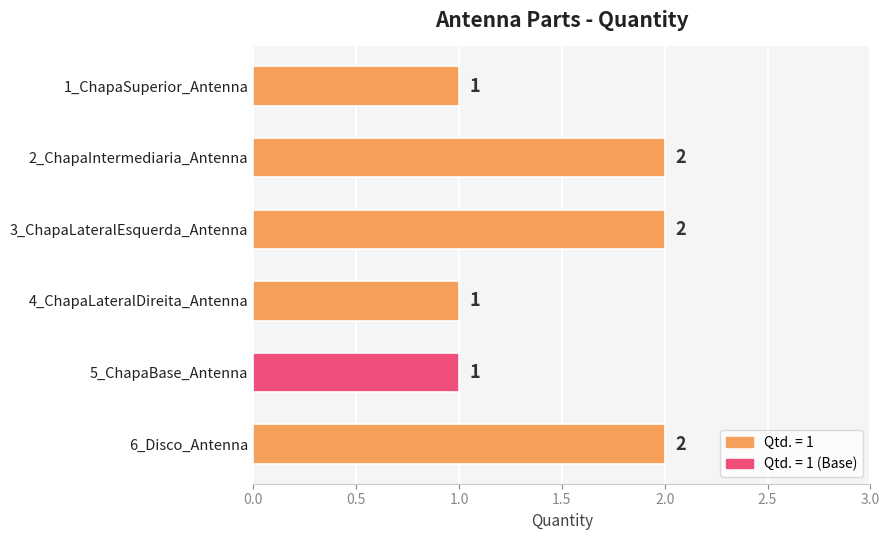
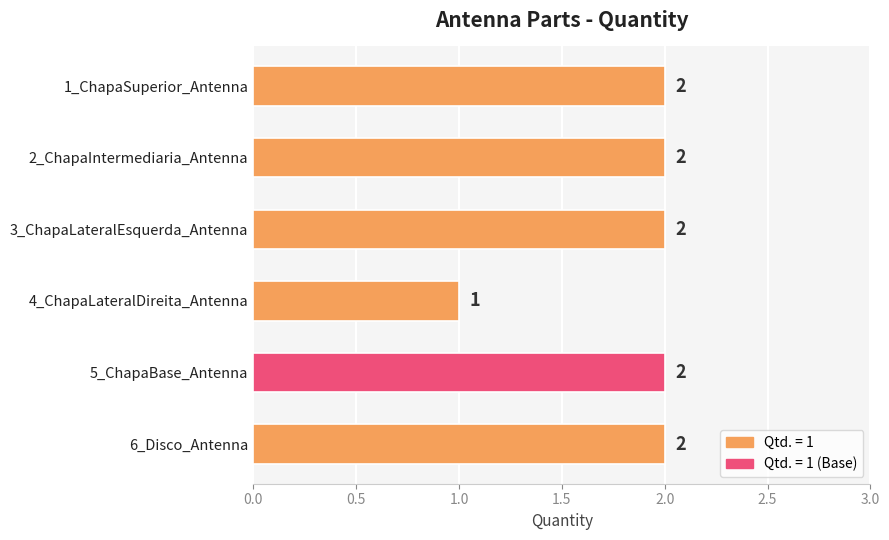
  {
-   "1_ChapaSuperior_Antenna": 1,
+   "1_ChapaSuperior_Antenna": 2,
    "2_ChapaIntermediaria_Antenna": 2,
    "3_ChapaLateralEsquerda_Antenna": 2,
    "4_ChapaLateralDireita_Antenna": 1,
-   "5_ChapaBase_Antenna": 1,
+   "5_ChapaBase_Antenna": 2,
    "6_Disco_Antenna": 2
  }
